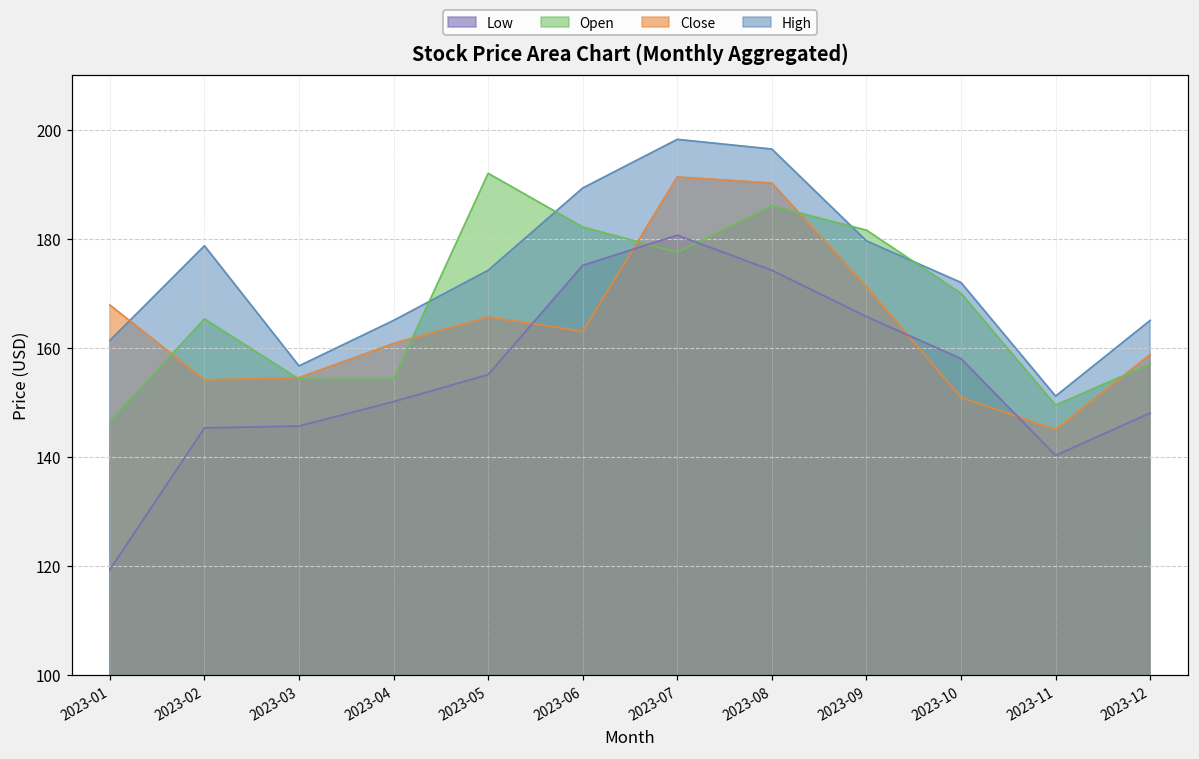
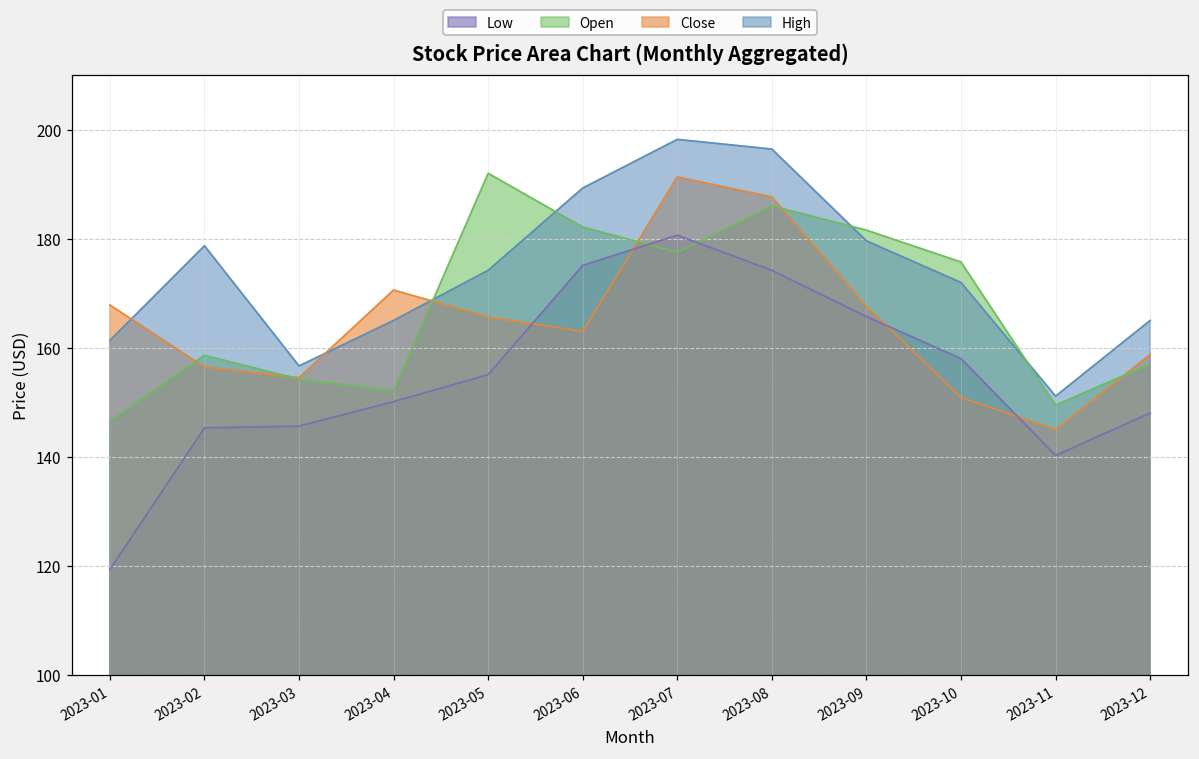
  {
    "Open": {
      "2023-01": 146,
-     "2023-02": 165,
-     "2023-04": 154,
+     "2023-02": 159,
+     "2023-04": 152,
      "2023-05": 192,
      "2023-06": 182,
      "2023-07": 178,
      "2023-08": 186,
      "2023-09": 182,
-     "2023-10": 170,
+     "2023-10": 176,
      "2023-11": 149,
      "2023-12": 157
    },
    "Close": {
      "2023-01": 168,
-     "2023-02": 154,
-     "2023-04": 161,
+     "2023-02": 156,
+     "2023-04": 171,
      "2023-05": 166,
      "2023-06": 163,
      "2023-07": 191,
-     "2023-08": 190,
-     "2023-09": 171,
+     "2023-08": 188,
+     "2023-09": 168,
      "2023-10": 151,
      "2023-11": 145,
      "2023-12": 159
    }
  }
